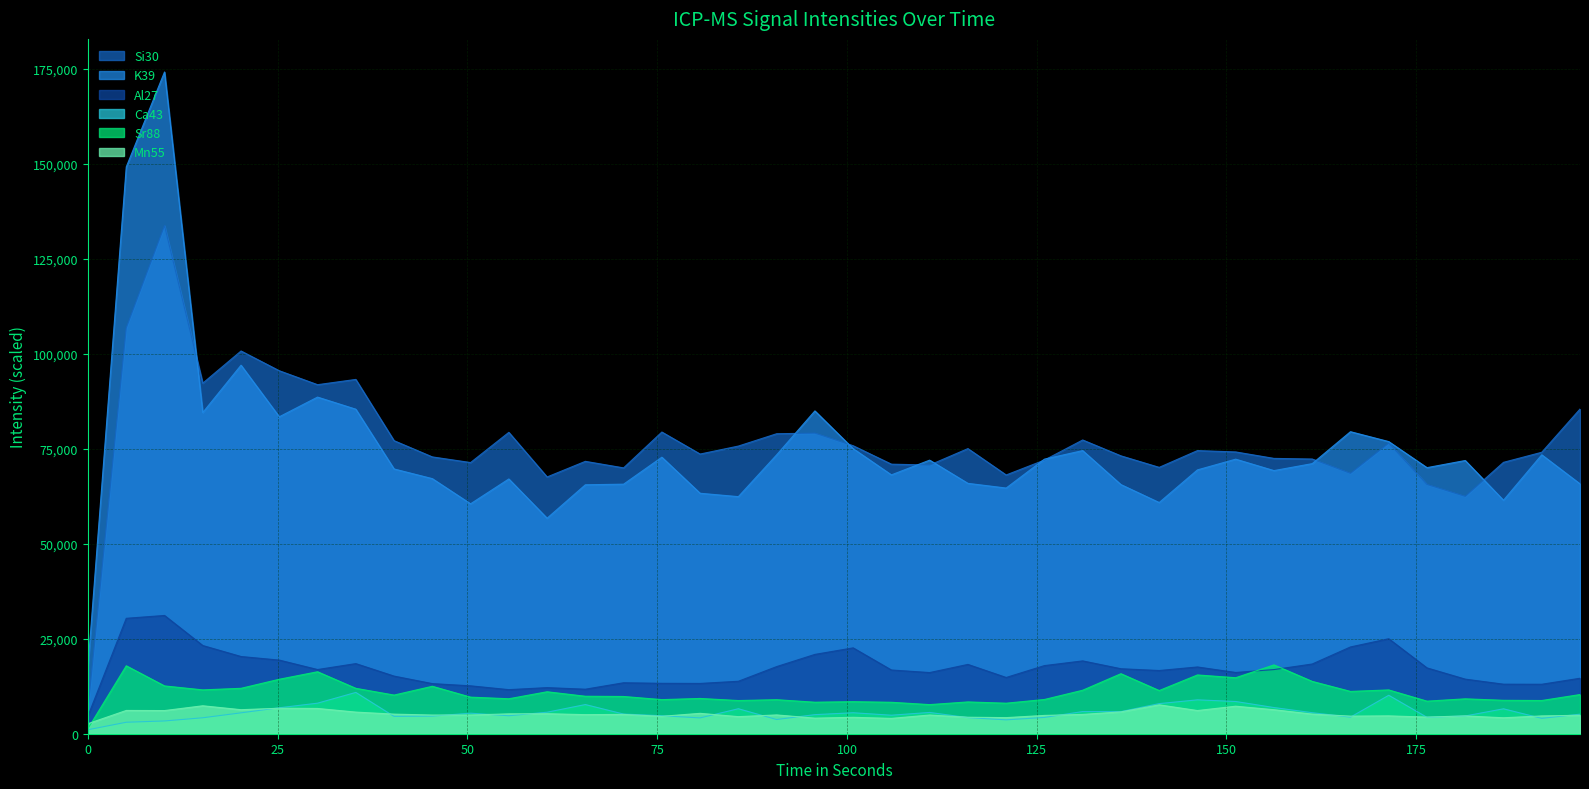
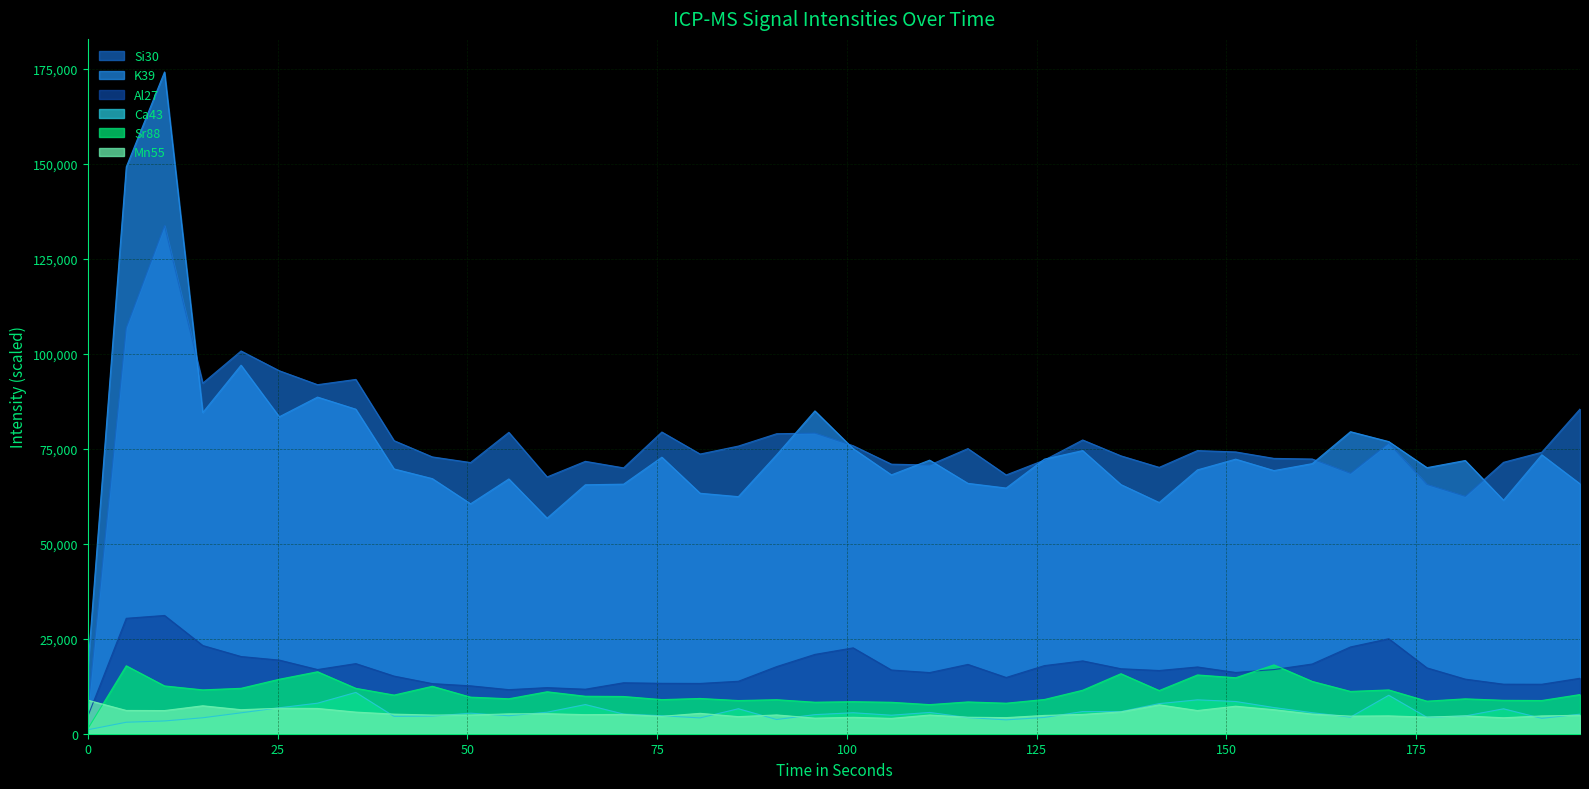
  {
    "Mn55": {
-     "0": "3,000"
+     "0": "9,000"
    }
  }
